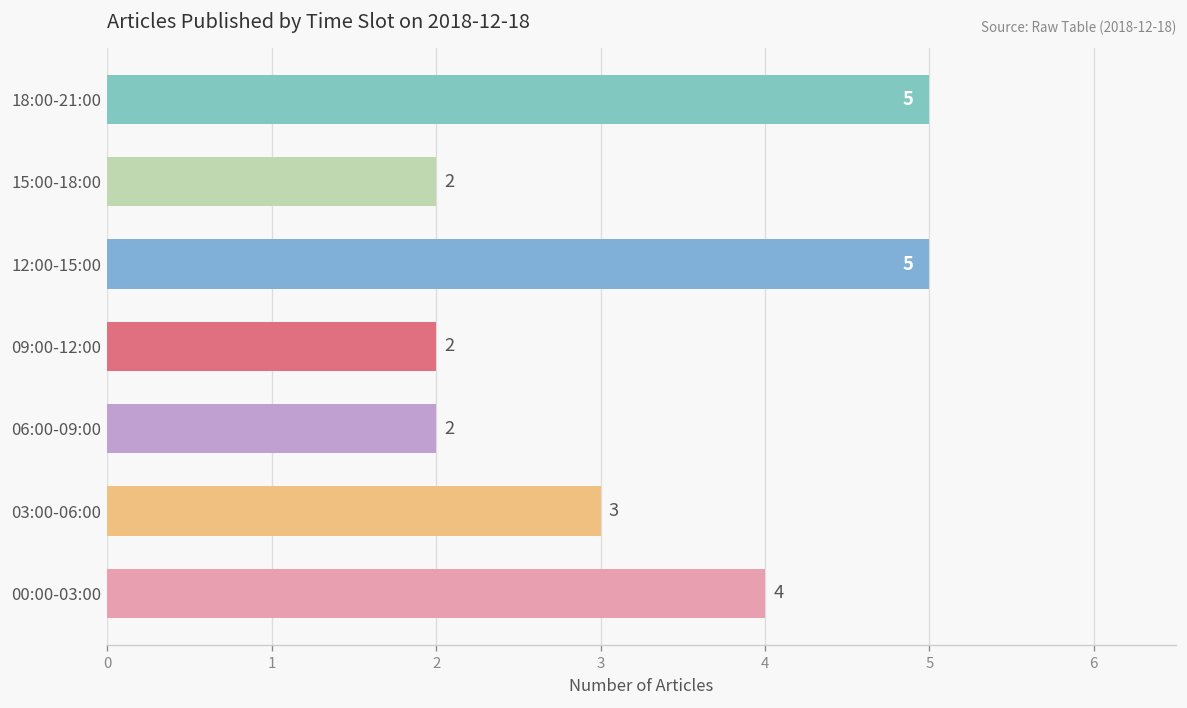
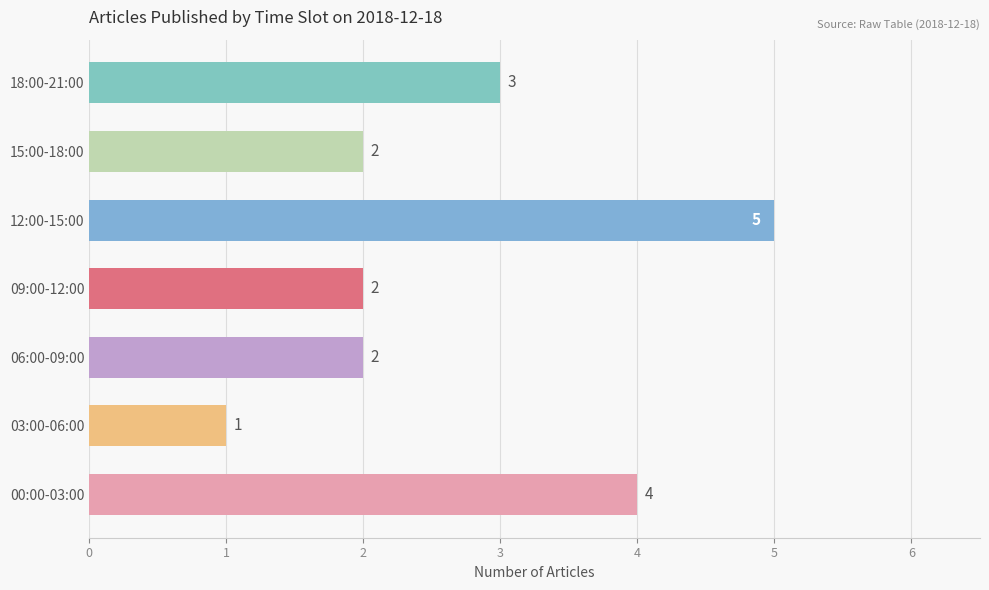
  {
-   "18:00-21:00": 5,
+   "18:00-21:00": 3,
    "15:00-18:00": 2,
    "12:00-15:00": 5,
    "09:00-12:00": 2,
    "06:00-09:00": 2,
-   "03:00-06:00": 3,
+   "03:00-06:00": 1,
    "00:00-03:00": 4
  }
